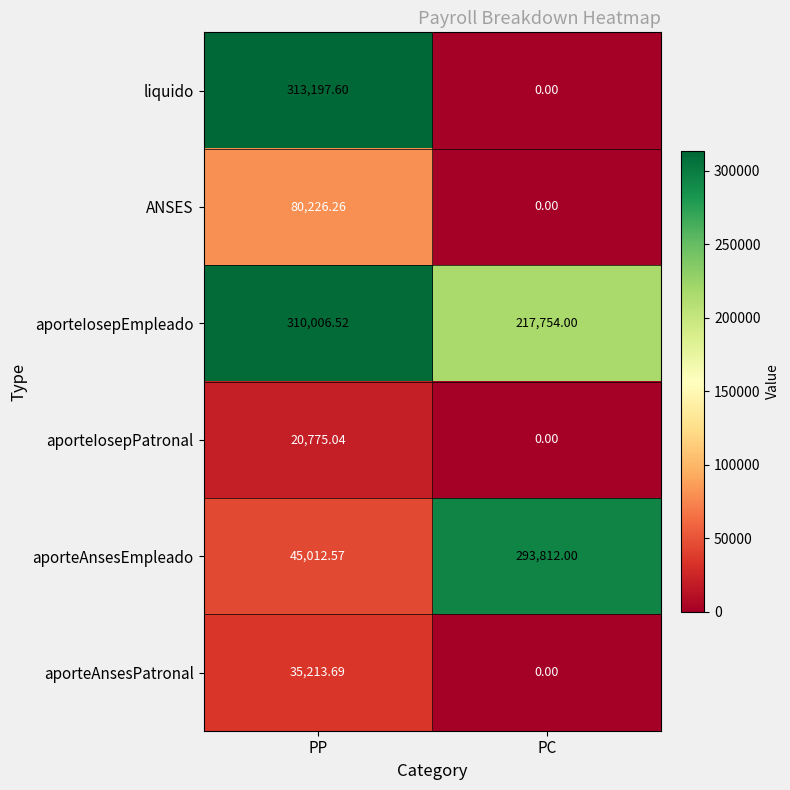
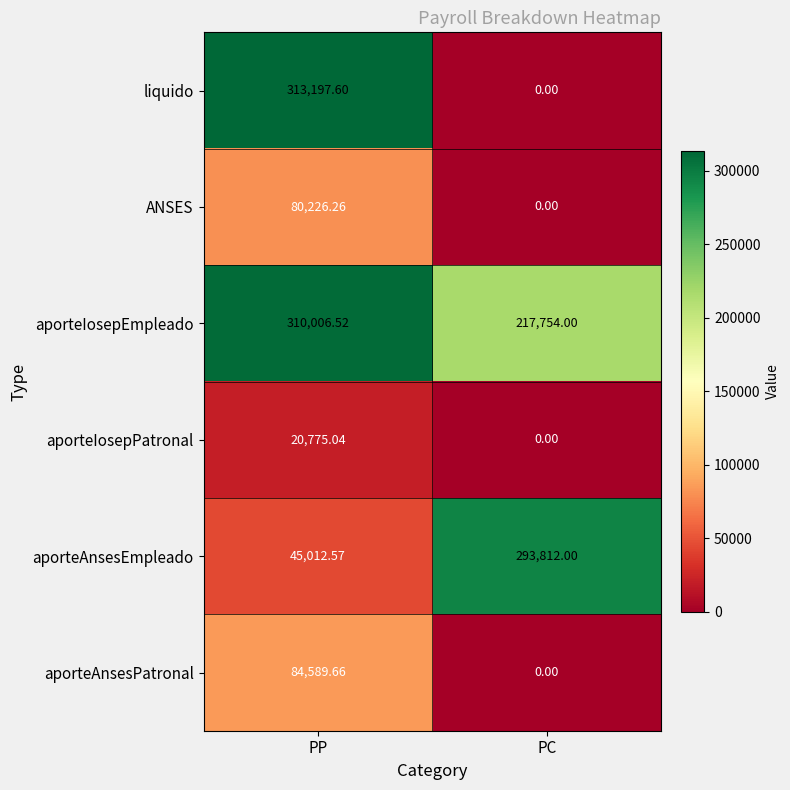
  {
    "liquido": {
      "PP": "313,197.60",
      "PC": "0.00"
    },
    "ANSES": {
      "PP": "80,226.26",
      "PC": "0.00"
    },
    "aporteIosepEmpleado": {
      "PP": "310,006.52",
      "PC": "217,754.00"
    },
    "aporteIosepPatronal": {
      "PP": "20,775.04",
      "PC": "0.00"
    },
    "aporteAnsesEmpleado": {
      "PP": "45,012.57",
      "PC": "293,812.00"
    },
    "aporteAnsesPatronal": {
-     "PP": "35,213.69",
+     "PP": "84,589.66",
      "PC": "0.00"
    }
  }
